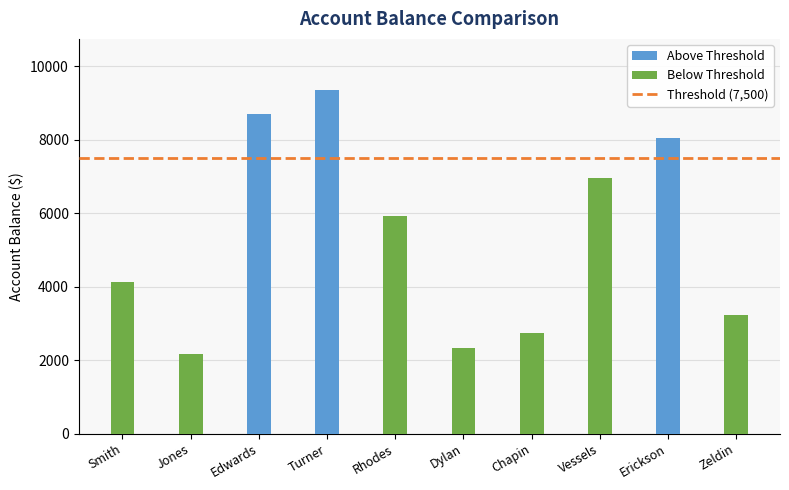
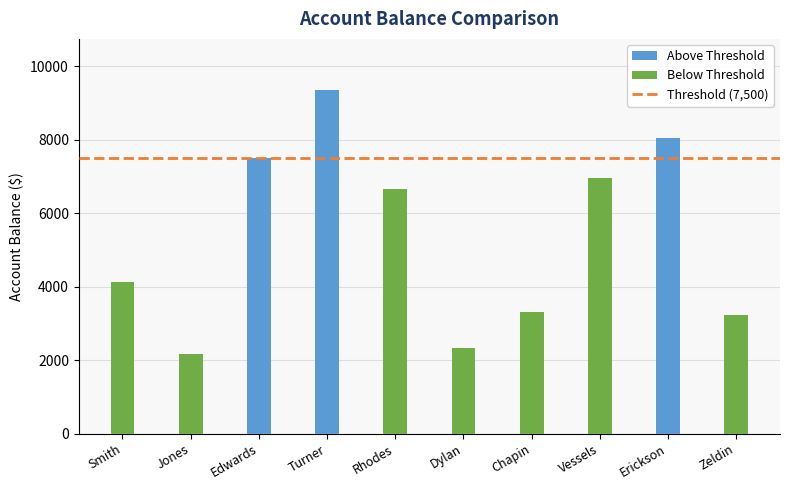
  {
    "Smith": 4100,
    "Jones": 2200,
-   "Edwards": 8700,
+   "Edwards": 7500,
    "Turner": 9300,
-   "Rhodes": 5900,
+   "Rhodes": 6700,
    "Dylan": 2300,
-   "Chapin": 2800,
+   "Chapin": 3300,
    "Vessels": 7000,
    "Erickson": 8100,
    "Zeldin": 3200
  }
